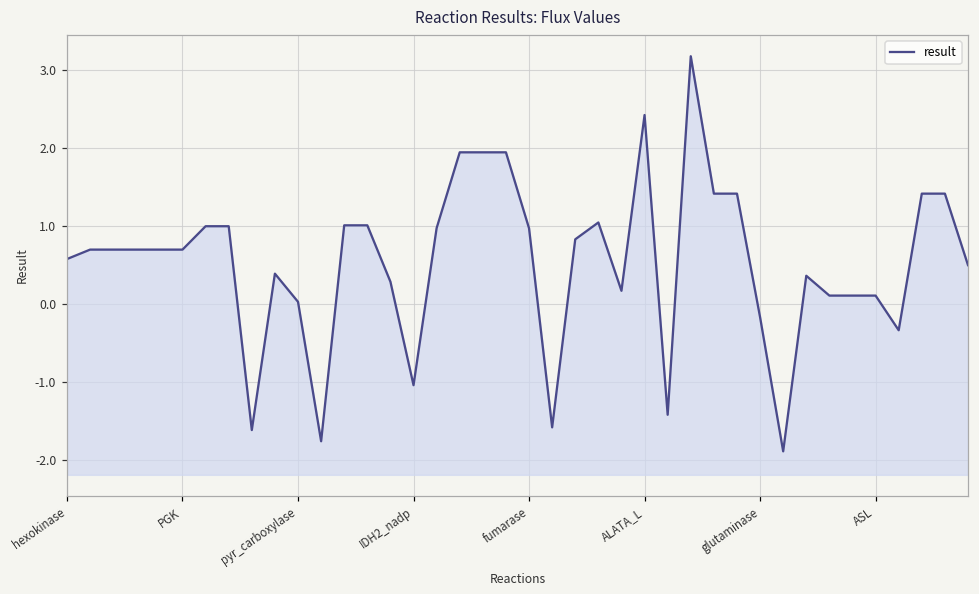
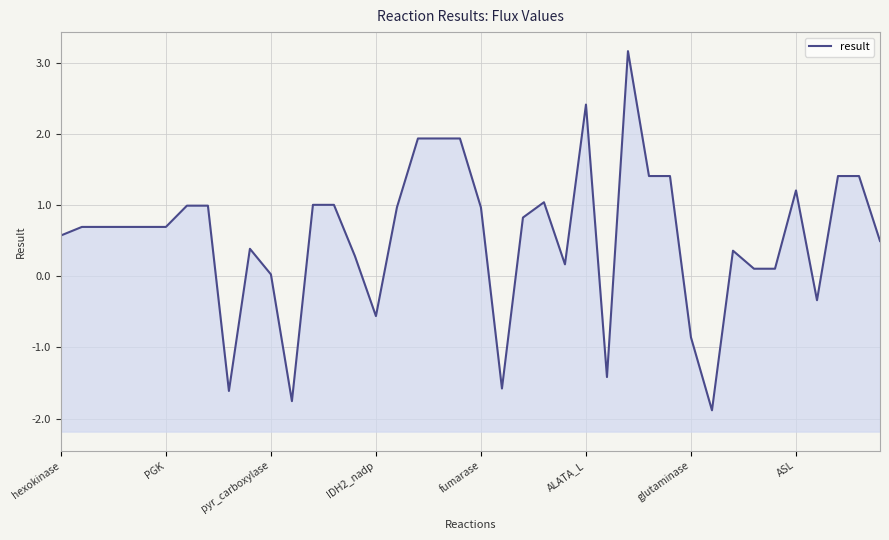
  {
    "hexokinase": 0.6,
    "PGK": 0.7,
    "pyr_carboxylase": 0.0,
-   "IDH2_nadp": -1.0,
+   "IDH2_nadp": -0.6,
    "fumarase": 1.0,
    "ALATA_L": 2.4,
-   "glutaminase": -0.2,
-   "ASL": 0.1
+   "glutaminase": -0.9,
+   "ASL": 1.2
  }
